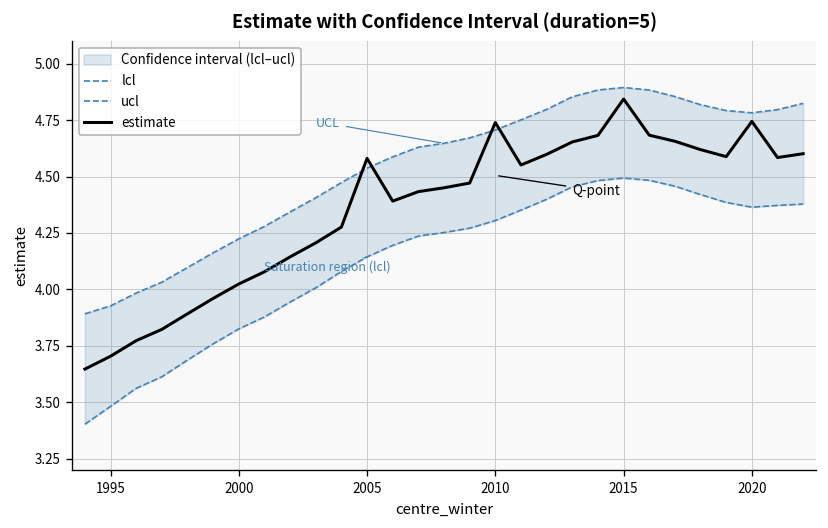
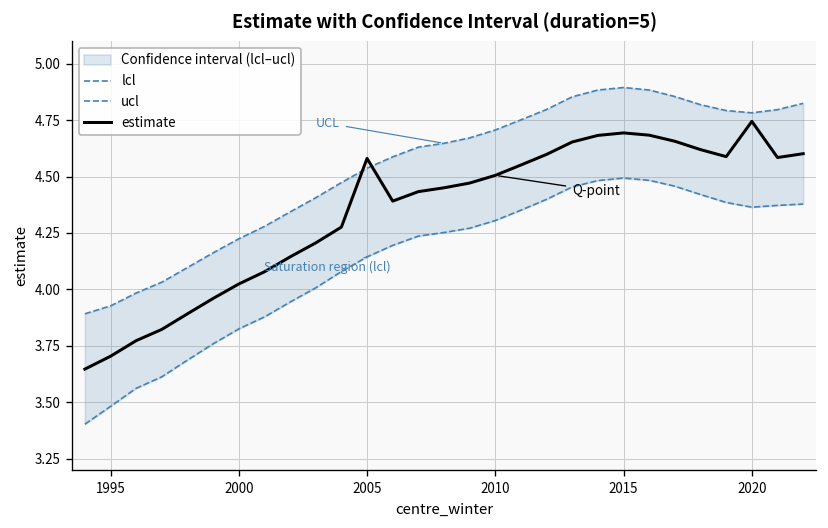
  {
    "estimate": {
      "1995": 3.70,
      "2000": 4.02,
      "2005": 4.58,
-     "2010": 4.74,
-     "2015": 4.84,
+     "2010": 4.51,
+     "2015": 4.69,
      "2020": 4.74
    }
  }
